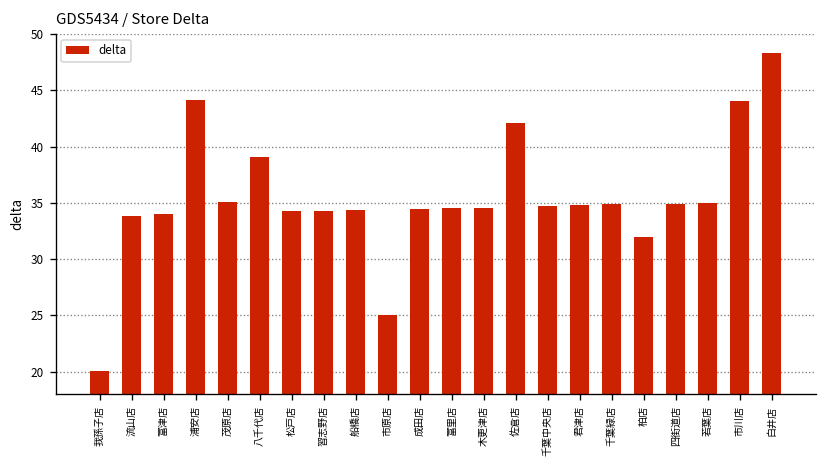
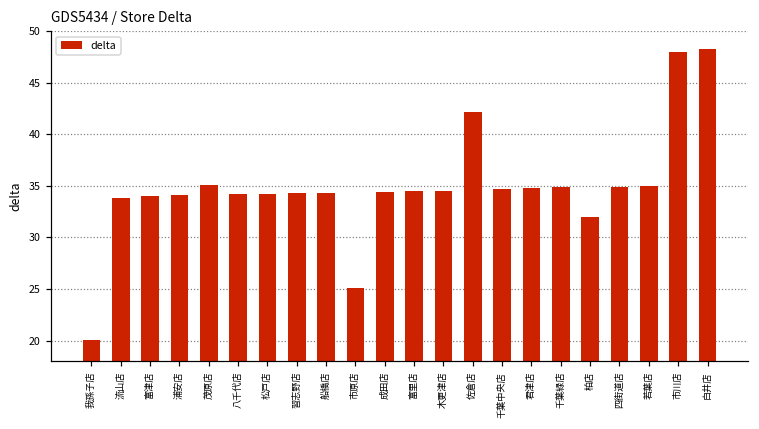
  {
    "我孫子店": 20,
    "流山店": 34,
    "富津店": 34,
-   "浦安店": 44,
+   "浦安店": 34,
    "茂原店": 35,
-   "八千代店": 39,
+   "八千代店": 34,
    "松戸店": 34,
    "習志野店": 34,
    "船橋店": 34,
    "市原店": 25,
    "成田店": 34,
    "富里店": 35,
    "木更津店": 35,
    "佐倉店": 42,
    "千葉中央店": 35,
    "君津店": 35,
    "千葉緑店": 35,
    "柏店": 32,
    "四街道店": 35,
    "若葉店": 35,
-   "市川店": 44,
+   "市川店": 48,
    "白井店": 48
  }
